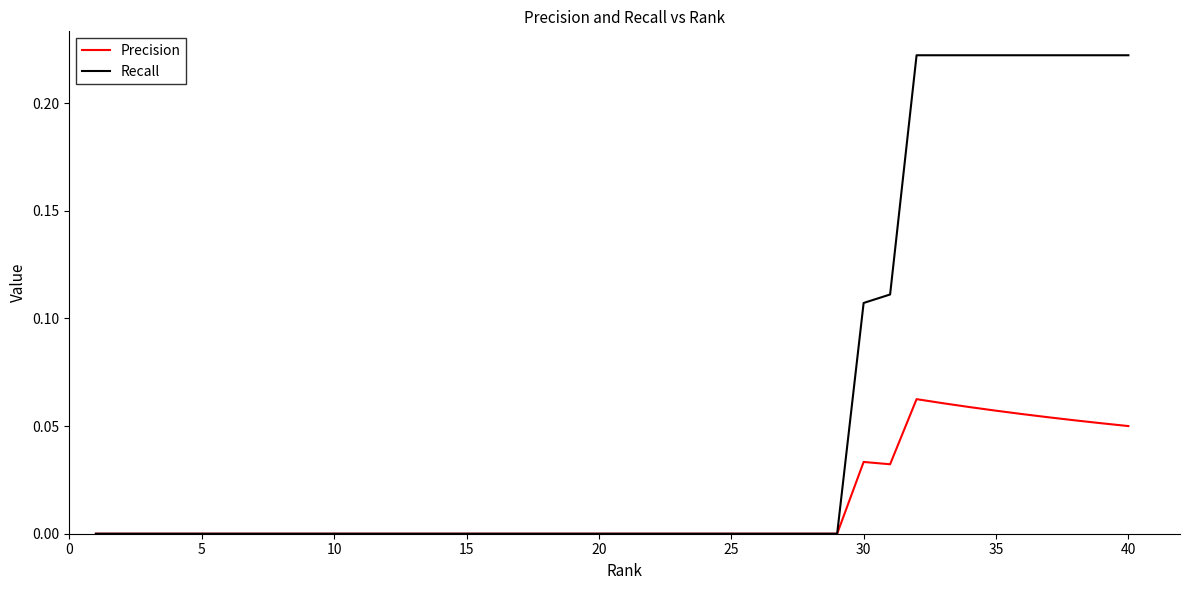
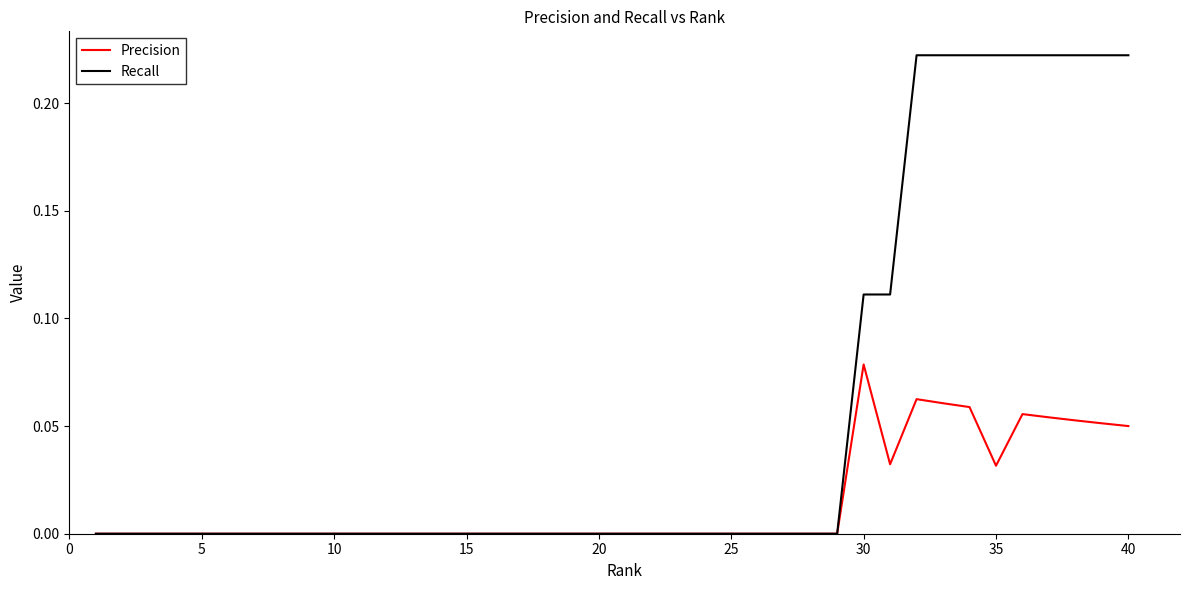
  {
    "Precision": {
-     "30": 0.033,
-     "35": 0.057,
+     "30": 0.079,
+     "35": 0.032,
      "40": 0.050
    },
    "Recall": {
-     "30": 0.107,
+     "30": 0.111,
      "35": 0.222,
      "40": 0.222
    }
  }
